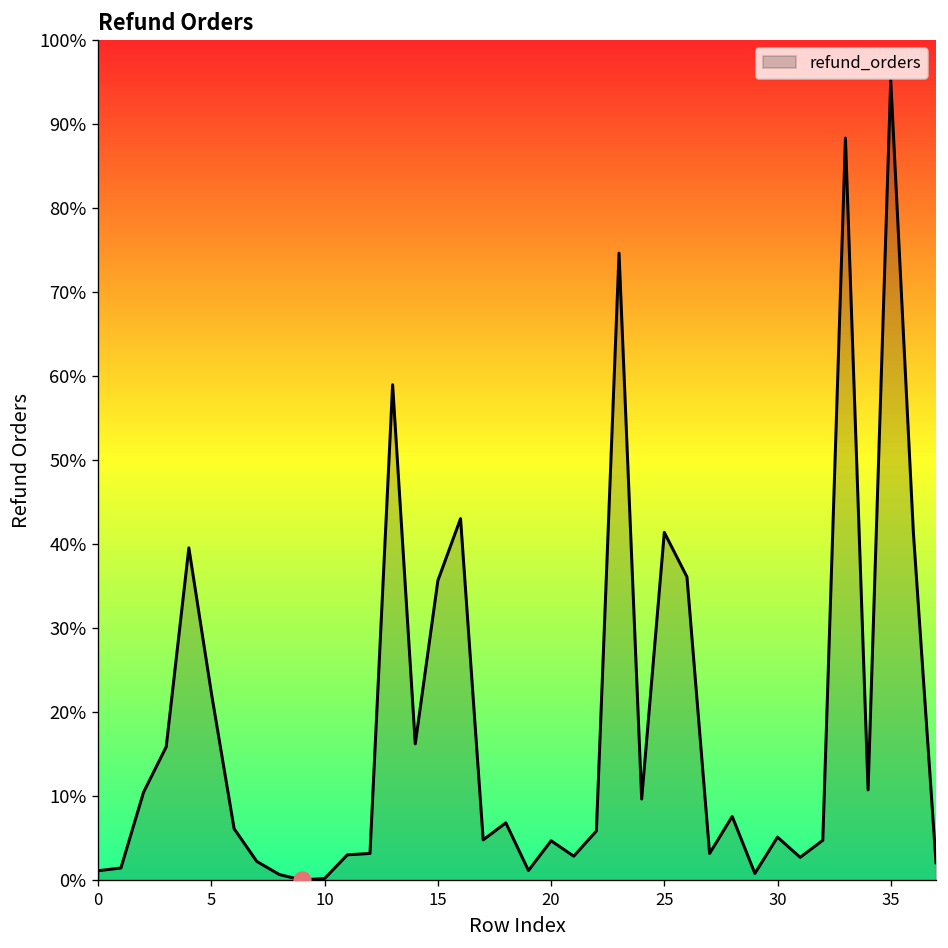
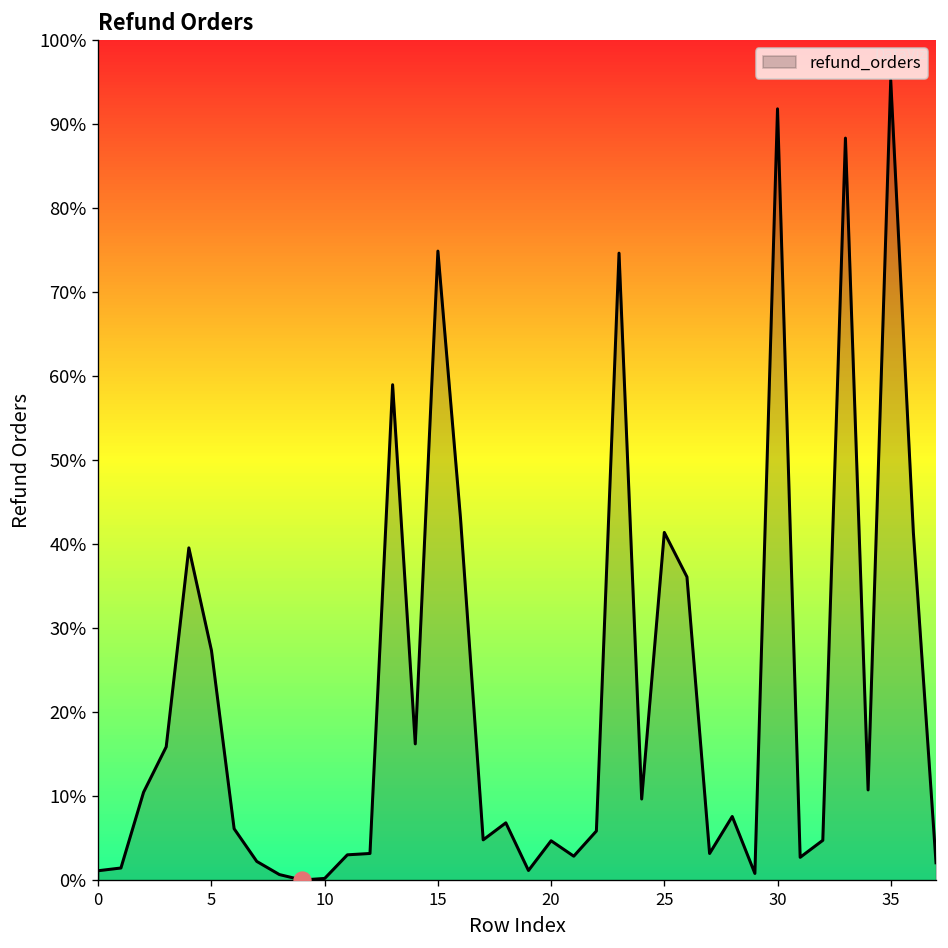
  {
    "refund_orders": {
      "0": "1%",
-     "5": "22%",
+     "5": "27%",
      "10": "0%",
-     "15": "36%",
+     "15": "75%",
      "20": "5%",
      "25": "41%",
-     "30": "5%",
+     "30": "92%",
      "35": "95%"
    }
  }
